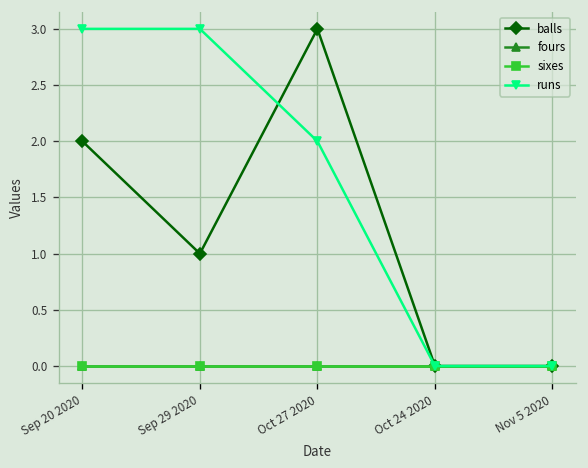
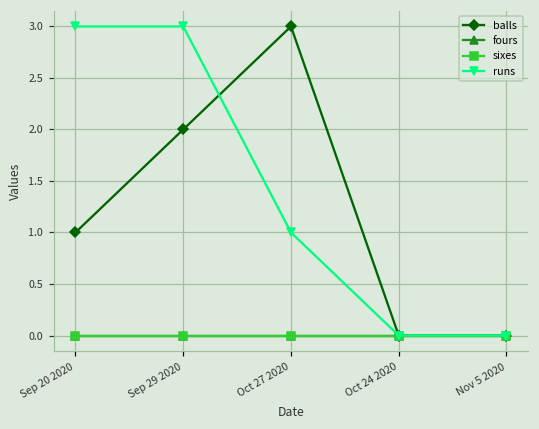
  {
    "balls": {
-     "Sep 20 2020": 2,
-     "Sep 29 2020": 1,
+     "Sep 20 2020": 1,
+     "Sep 29 2020": 2,
      "Oct 27 2020": 3
    },
    "sixes": {
      "Sep 20 2020": 0,
      "Sep 29 2020": 0,
      "Oct 27 2020": 0
    },
    "runs": {
      "Sep 20 2020": 3,
      "Sep 29 2020": 3,
-     "Oct 27 2020": 2
+     "Oct 27 2020": 1
    }
  }
